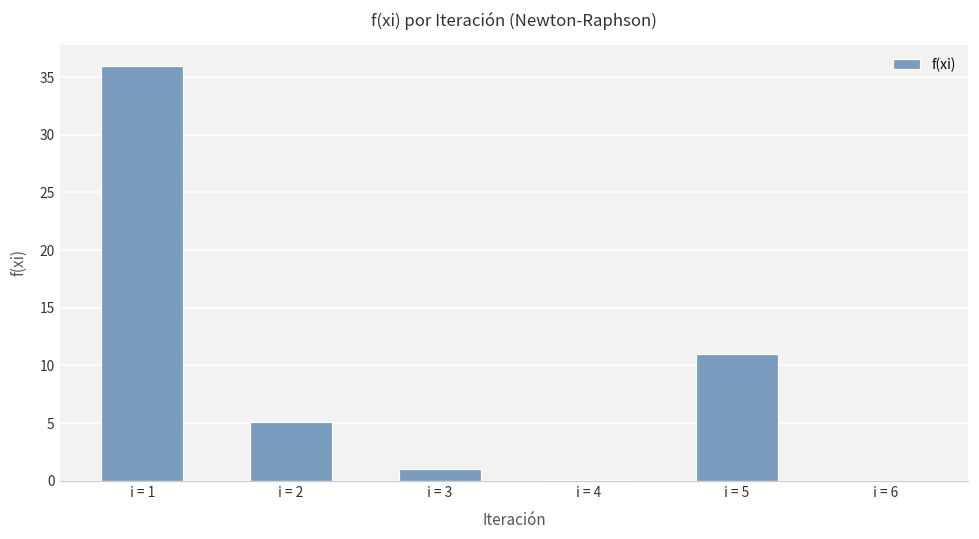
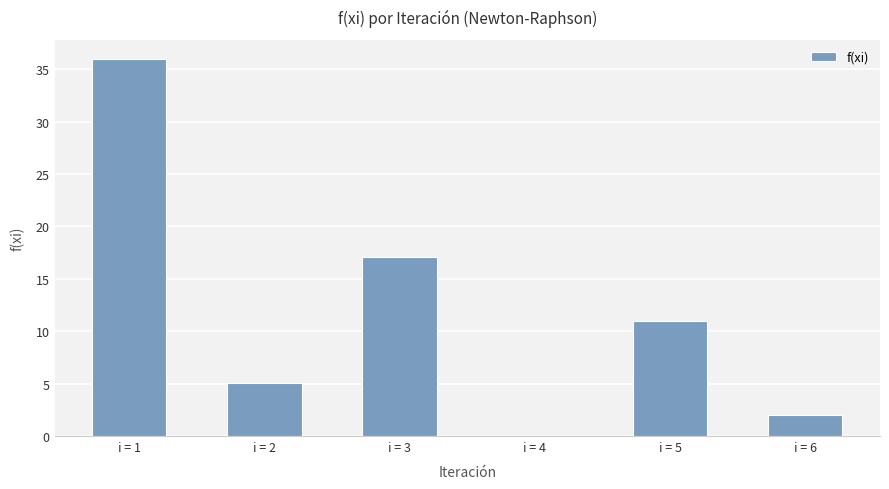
  {
    "i = 1": 36.0,
    "i = 2": 5.1,
-   "i = 3": 1.1,
+   "i = 3": 17.1,
    "i = 5": 11.0,
-   "i = 6": 0
+   "i = 6": 2
  }
